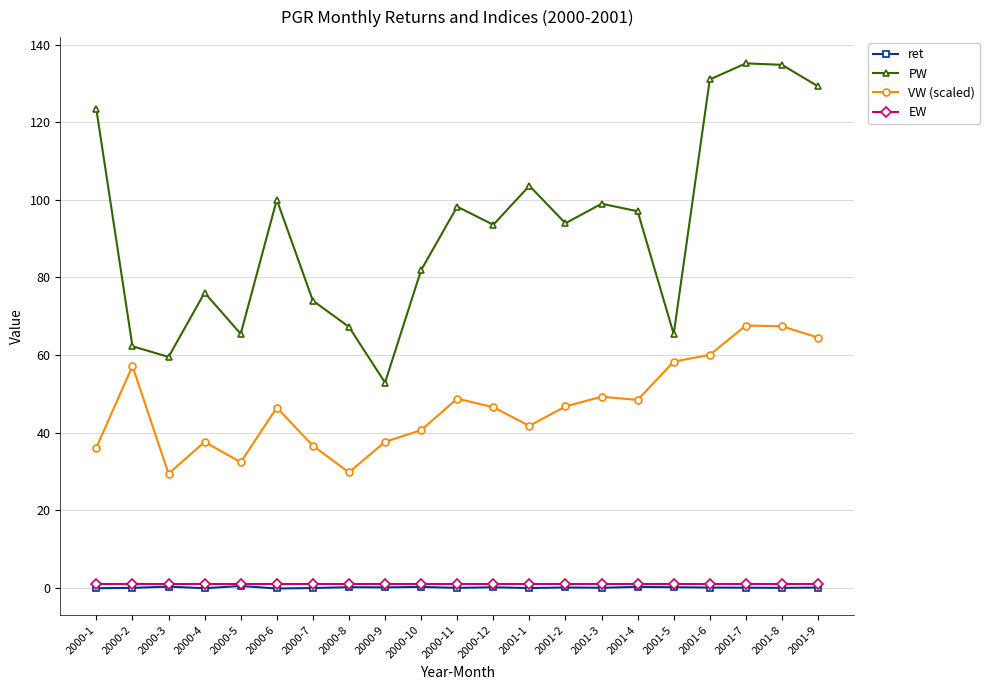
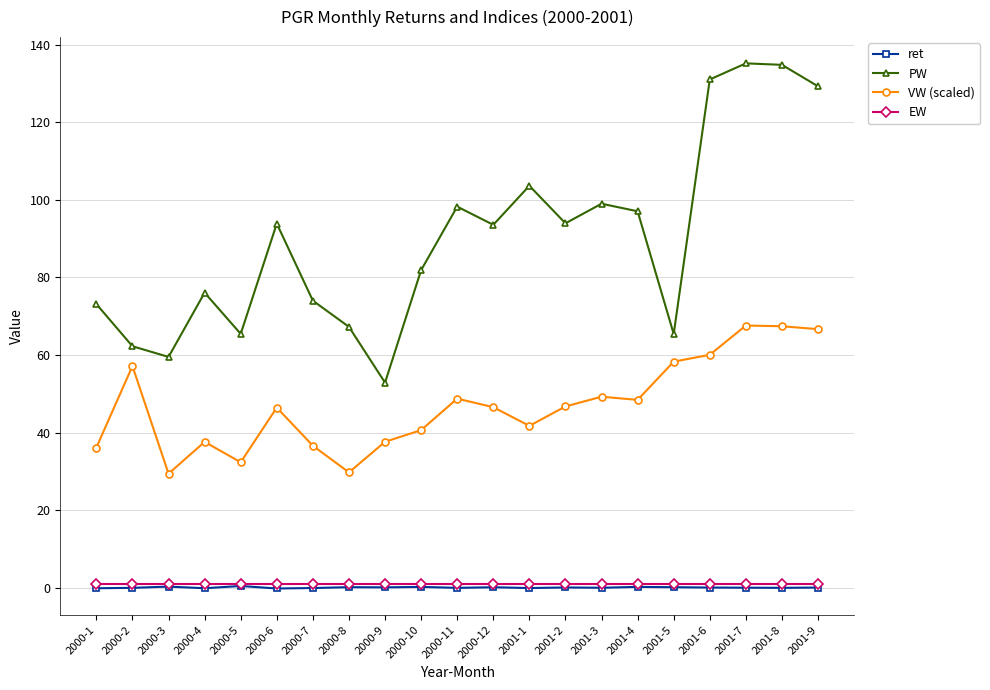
  {
    "ret": {
      "2000-1": 0,
      "2000-2": 0,
      "2000-3": 0,
      "2000-4": 0,
      "2000-6": 0,
      "2000-7": 0,
      "2000-8": 0,
      "2000-9": 0,
      "2000-10": 0,
      "2000-11": 0,
      "2000-12": 0,
      "2001-1": 0,
      "2001-2": 0,
      "2001-3": 0,
      "2001-4": 0,
      "2001-5": 0,
      "2001-6": 0,
      "2001-7": 0,
      "2001-8": 0,
      "2001-9": 0
    },
    "PW": {
-     "2000-1": 123,
+     "2000-1": 73,
      "2000-2": 62,
      "2000-3": 60,
      "2000-4": 76,
      "2000-5": 65,
-     "2000-6": 100,
+     "2000-6": 94,
      "2000-7": 74,
      "2000-8": 67,
      "2000-9": 53,
      "2000-10": 82,
      "2000-11": 98,
      "2000-12": 94,
      "2001-1": 104,
      "2001-2": 94,
      "2001-3": 99,
      "2001-4": 97,
      "2001-5": 65,
      "2001-6": 131,
      "2001-7": 135,
      "2001-8": 135,
      "2001-9": 129
    },
    "VW (scaled)": {
      "2000-1": 36,
      "2000-2": 57,
      "2000-3": 29,
      "2000-4": 38,
      "2000-5": 32,
      "2000-6": 46,
      "2000-7": 37,
      "2000-8": 30,
      "2000-9": 38,
      "2000-10": 41,
      "2000-11": 49,
      "2000-12": 47,
      "2001-1": 42,
      "2001-2": 47,
      "2001-3": 49,
      "2001-4": 48,
      "2001-5": 58,
      "2001-6": 60,
      "2001-7": 68,
      "2001-8": 67,
-     "2001-9": 64
+     "2001-9": 67
    },
    "EW": {
      "2000-1": 1,
      "2000-2": 1,
      "2000-3": 1,
      "2000-4": 1,
      "2000-6": 1,
      "2000-7": 1,
      "2000-8": 1,
      "2000-9": 1,
      "2000-10": 1,
      "2000-11": 1,
      "2000-12": 1,
      "2001-1": 1,
      "2001-2": 1,
      "2001-3": 1,
      "2001-4": 1,
      "2001-5": 1,
      "2001-6": 1,
      "2001-7": 1,
      "2001-8": 1,
      "2001-9": 1
    }
  }
